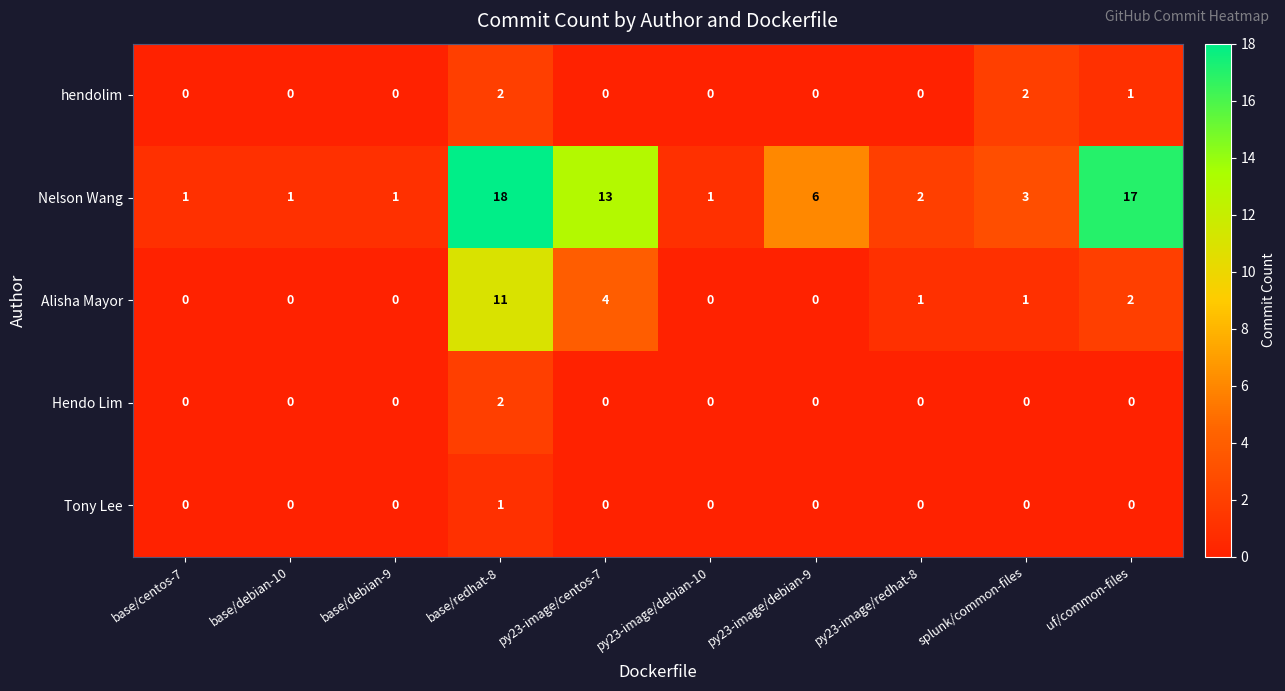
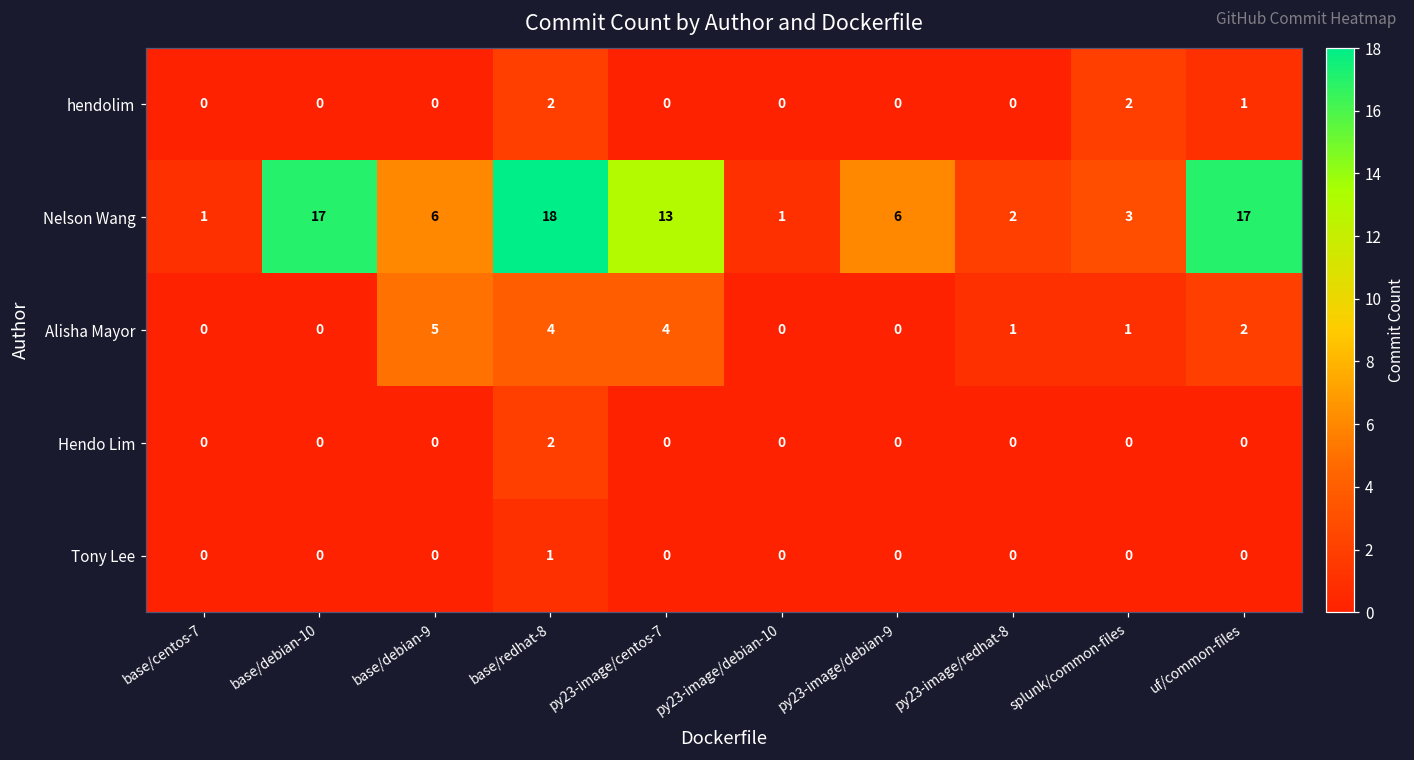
  {
    "hendolim": {
      "base/centos-7": 0,
      "base/debian-10": 0,
      "base/debian-9": 0,
      "base/redhat-8": 2,
      "py23-image/centos-7": 0,
      "py23-image/debian-10": 0,
      "py23-image/debian-9": 0,
      "py23-image/redhat-8": 0,
      "splunk/common-files": 2,
      "uf/common-files": 1
    },
    "Nelson Wang": {
      "base/centos-7": 1,
-     "base/debian-10": 1,
-     "base/debian-9": 1,
+     "base/debian-10": 17,
+     "base/debian-9": 6,
      "base/redhat-8": 18,
      "py23-image/centos-7": 13,
      "py23-image/debian-10": 1,
      "py23-image/debian-9": 6,
      "py23-image/redhat-8": 2,
      "splunk/common-files": 3,
      "uf/common-files": 17
    },
    "Alisha Mayor": {
      "base/centos-7": 0,
      "base/debian-10": 0,
-     "base/debian-9": 0,
-     "base/redhat-8": 11,
+     "base/debian-9": 5,
+     "base/redhat-8": 4,
      "py23-image/centos-7": 4,
      "py23-image/debian-10": 0,
      "py23-image/debian-9": 0,
      "py23-image/redhat-8": 1,
      "splunk/common-files": 1,
      "uf/common-files": 2
    },
    "Hendo Lim": {
      "base/centos-7": 0,
      "base/debian-10": 0,
      "base/debian-9": 0,
      "base/redhat-8": 2,
      "py23-image/centos-7": 0,
      "py23-image/debian-10": 0,
      "py23-image/debian-9": 0,
      "py23-image/redhat-8": 0,
      "splunk/common-files": 0,
      "uf/common-files": 0
    },
    "Tony Lee": {
      "base/centos-7": 0,
      "base/debian-10": 0,
      "base/debian-9": 0,
      "base/redhat-8": 1,
      "py23-image/centos-7": 0,
      "py23-image/debian-10": 0,
      "py23-image/debian-9": 0,
      "py23-image/redhat-8": 0,
      "splunk/common-files": 0,
      "uf/common-files": 0
    }
  }
